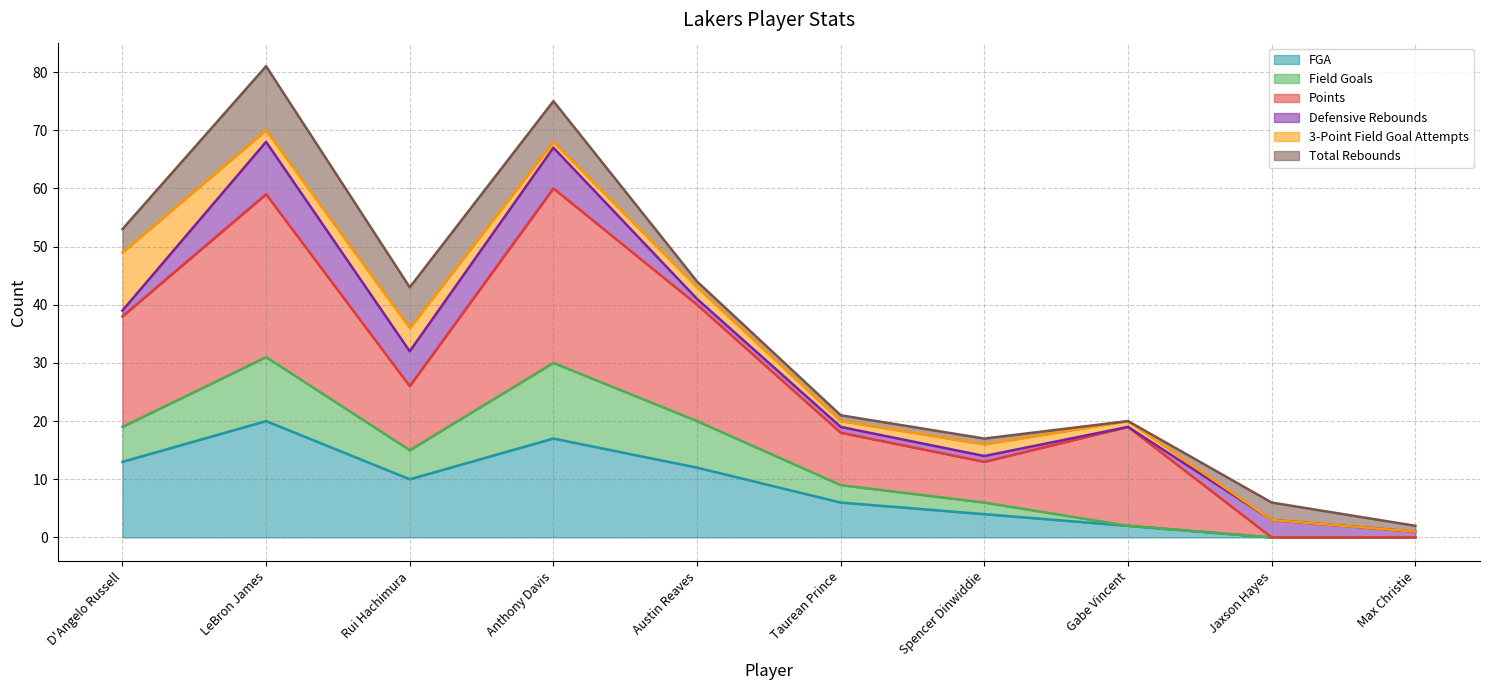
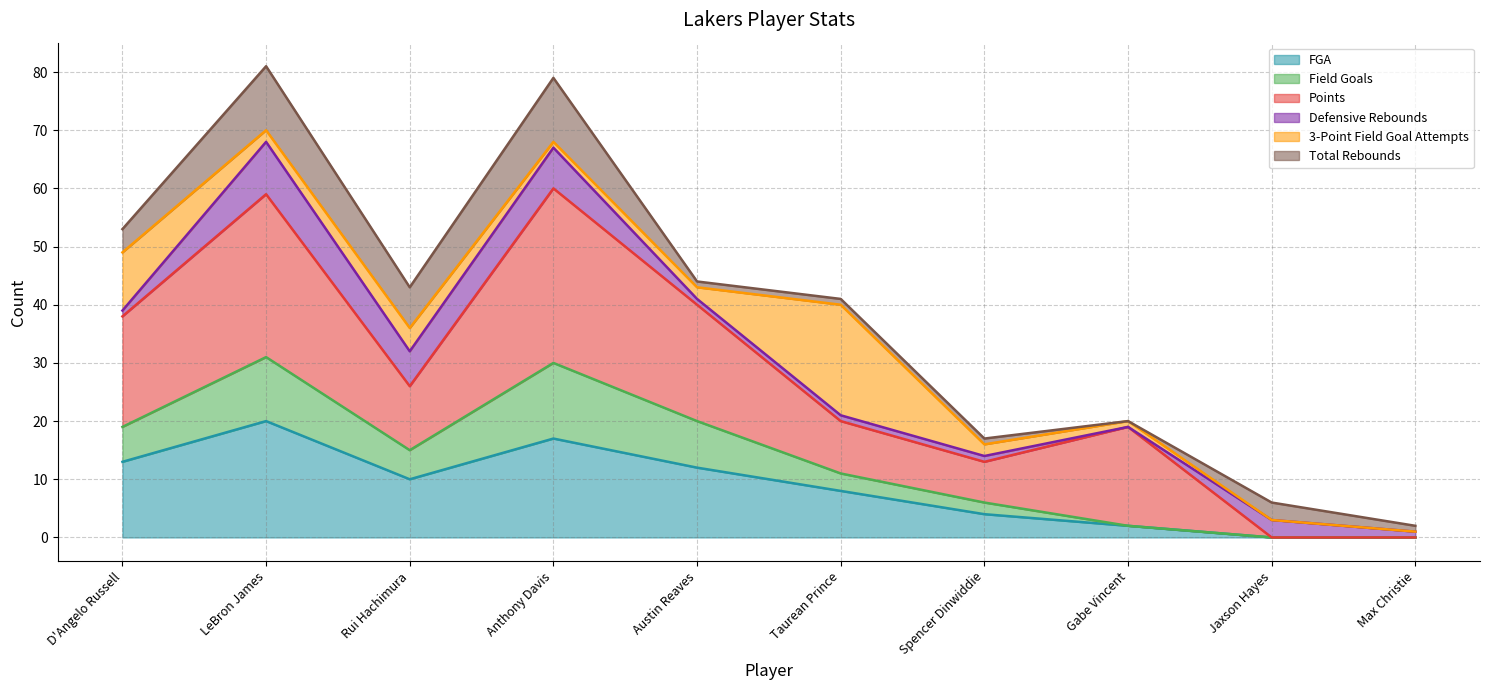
  {
    "FGA": {
      "D'Angelo Russell": 13,
      "LeBron James": 20,
      "Rui Hachimura": 10,
      "Anthony Davis": 17,
      "Austin Reaves": 12,
-     "Taurean Prince": 6,
+     "Taurean Prince": 8,
      "Spencer Dinwiddie": 4
    },
    "Field Goals": {
      "D'Angelo Russell": 6,
      "LeBron James": 11,
      "Rui Hachimura": 5,
      "Anthony Davis": 13,
      "Austin Reaves": 8,
      "Taurean Prince": 3,
      "Spencer Dinwiddie": 2
    },
    "Points": {
      "D'Angelo Russell": 19,
      "LeBron James": 28,
      "Rui Hachimura": 11,
      "Anthony Davis": 30,
      "Austin Reaves": 20,
      "Taurean Prince": 9,
      "Spencer Dinwiddie": 7
    },
    "Defensive Rebounds": {
      "D'Angelo Russell": 1,
      "LeBron James": 9,
      "Rui Hachimura": 6,
      "Anthony Davis": 7,
      "Austin Reaves": 1,
      "Taurean Prince": 1,
      "Spencer Dinwiddie": 1
    },
    "3-Point Field Goal Attempts": {
      "D'Angelo Russell": 10,
      "LeBron James": 2,
      "Rui Hachimura": 4,
      "Anthony Davis": 1,
      "Austin Reaves": 2,
-     "Taurean Prince": 1,
+     "Taurean Prince": 19,
      "Spencer Dinwiddie": 2
    },
    "Total Rebounds": {
      "D'Angelo Russell": 4,
      "LeBron James": 11,
      "Rui Hachimura": 7,
-     "Anthony Davis": 7,
+     "Anthony Davis": 11,
      "Austin Reaves": 1,
      "Taurean Prince": 1,
      "Spencer Dinwiddie": 1,
      "Jaxson Hayes": 3,
      "Max Christie": 1
    }
  }
